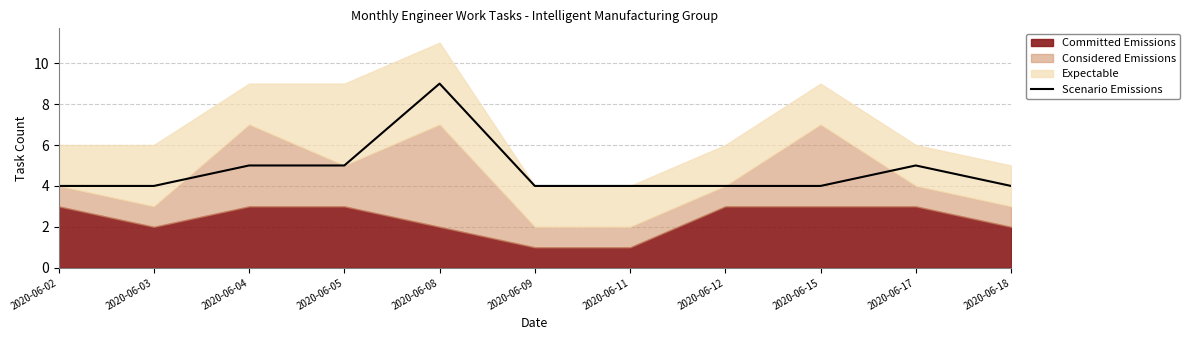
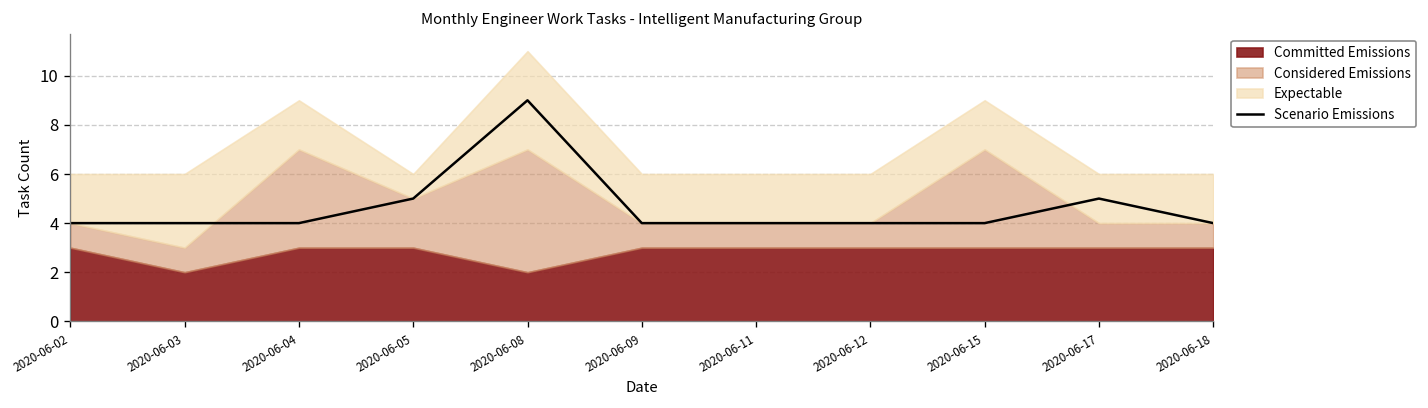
  {
    "Committed Emissions": {
      "2020-06-02": 3,
      "2020-06-03": 2,
      "2020-06-04": 3,
      "2020-06-05": 3,
      "2020-06-08": 2,
-     "2020-06-09": 1,
-     "2020-06-11": 1,
+     "2020-06-09": 3,
+     "2020-06-11": 3,
      "2020-06-12": 3,
      "2020-06-15": 3,
      "2020-06-17": 3,
-     "2020-06-18": 2
+     "2020-06-18": 3
    },
    "Scenario Emissions": {
      "2020-06-03": 4,
-     "2020-06-04": 5,
+     "2020-06-04": 4,
      "2020-06-08": 9,
      "2020-06-15": 4,
      "2020-06-17": 5
    },
    "Considered Emissions": {
      "2020-06-03": 1,
      "2020-06-04": 4,
      "2020-06-08": 5,
      "2020-06-15": 4,
      "2020-06-17": 1
    },
    "Expectable": {
      "2020-06-02": 2,
      "2020-06-03": 3,
      "2020-06-04": 2,
-     "2020-06-05": 4,
+     "2020-06-05": 1,
      "2020-06-08": 4,
      "2020-06-12": 2,
      "2020-06-15": 2,
      "2020-06-17": 2,
      "2020-06-18": 2
    }
  }
